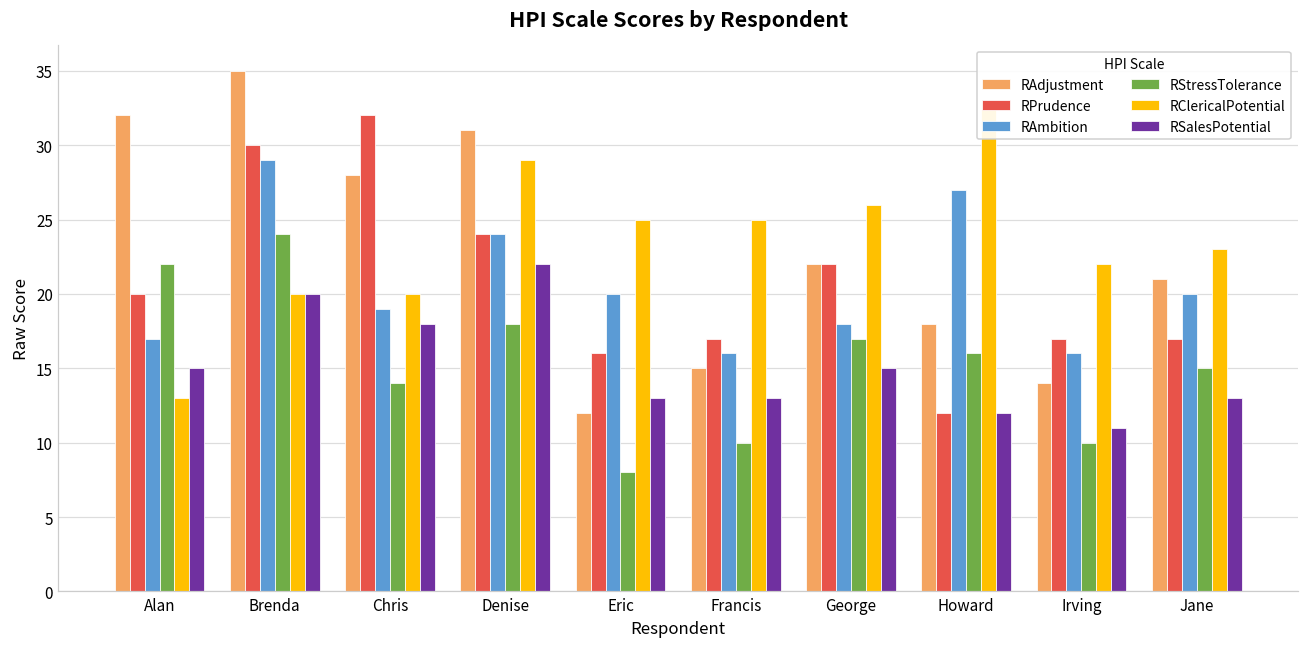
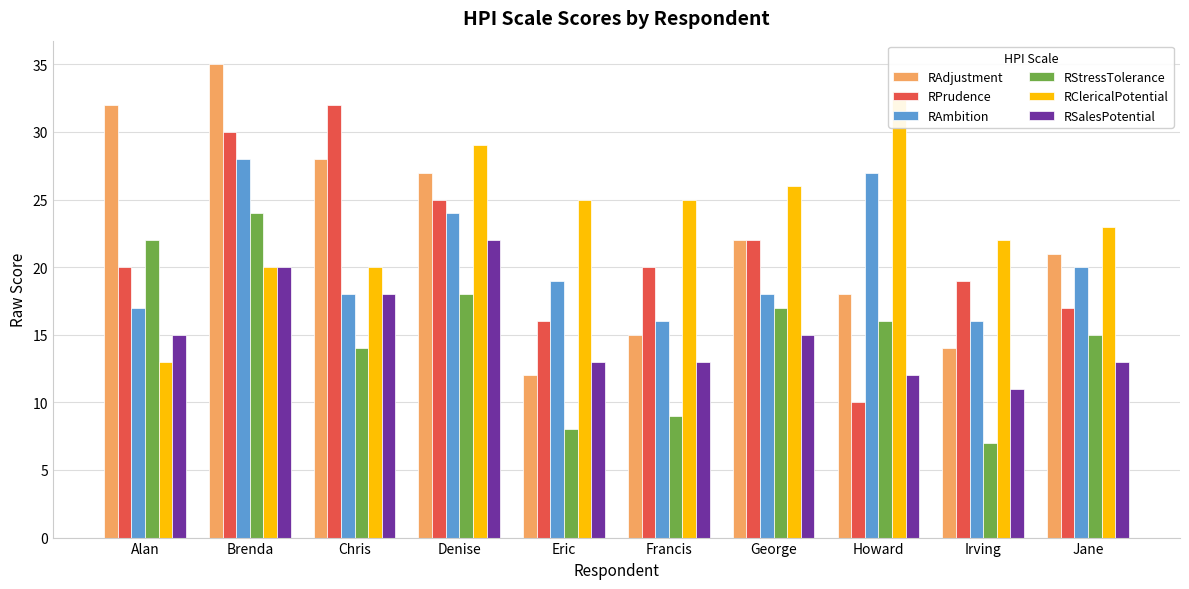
  {
    "RAdjustment": {
      "Alan": 32,
      "Brenda": 35,
      "Chris": 28,
-     "Denise": 31,
+     "Denise": 27,
      "Eric": 12,
      "Francis": 15,
      "George": 22,
      "Howard": 18,
      "Irving": 14,
      "Jane": 21
    },
    "RPrudence": {
      "Alan": 20,
      "Brenda": 30,
      "Chris": 32,
-     "Denise": 24,
+     "Denise": 25,
      "Eric": 16,
-     "Francis": 17,
+     "Francis": 20,
      "George": 22,
-     "Howard": 12,
-     "Irving": 17,
+     "Howard": 10,
+     "Irving": 19,
      "Jane": 17
    },
    "RAmbition": {
      "Alan": 17,
-     "Brenda": 29,
-     "Chris": 19,
+     "Brenda": 28,
+     "Chris": 18,
      "Denise": 24,
-     "Eric": 20,
+     "Eric": 19,
      "Francis": 16,
      "George": 18,
      "Howard": 27,
      "Irving": 16,
      "Jane": 20
    },
    "RStressTolerance": {
      "Alan": 22,
      "Brenda": 24,
      "Chris": 14,
      "Denise": 18,
      "Eric": 8,
-     "Francis": 10,
+     "Francis": 9,
      "George": 17,
      "Howard": 16,
-     "Irving": 10,
+     "Irving": 7,
      "Jane": 15
    },
    "RClericalPotential": {
      "Alan": 13,
      "Brenda": 20,
      "Chris": 20,
      "Denise": 29,
      "Eric": 25,
      "Francis": 25,
      "George": 26,
      "Irving": 22,
      "Jane": 23
    },
    "RSalesPotential": {
      "Alan": 15,
      "Brenda": 20,
      "Chris": 18,
      "Denise": 22,
      "Eric": 13,
      "Francis": 13,
      "George": 15,
      "Howard": 12,
      "Irving": 11,
      "Jane": 13
    }
  }
